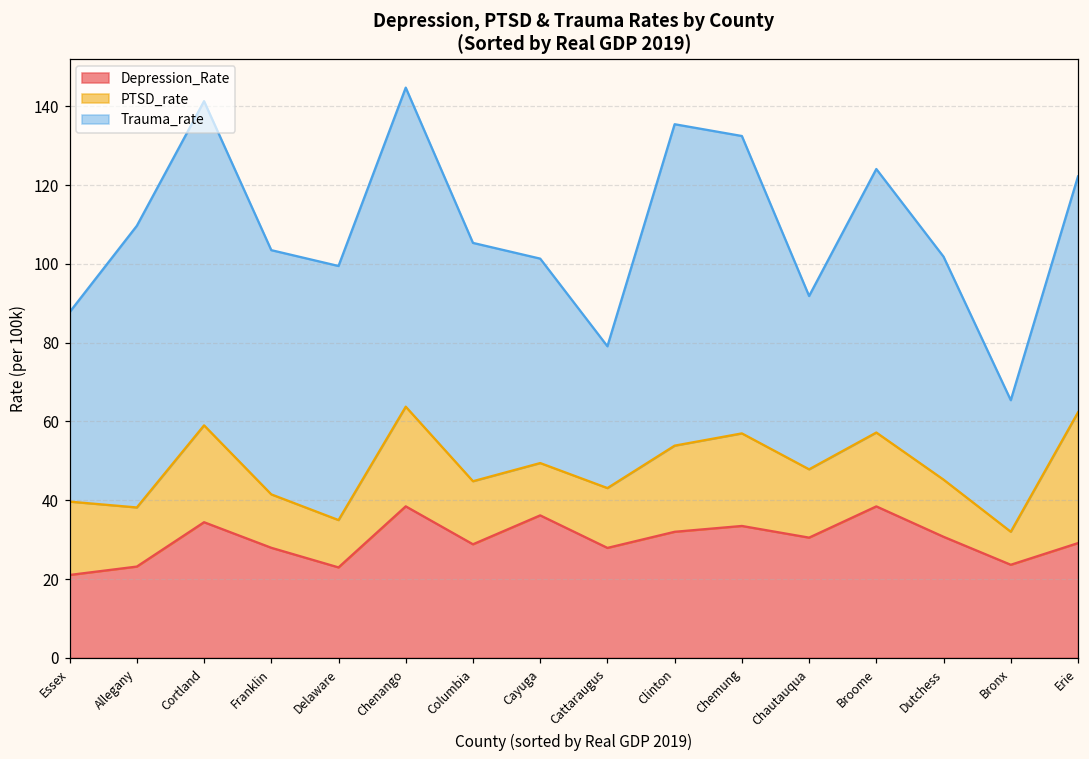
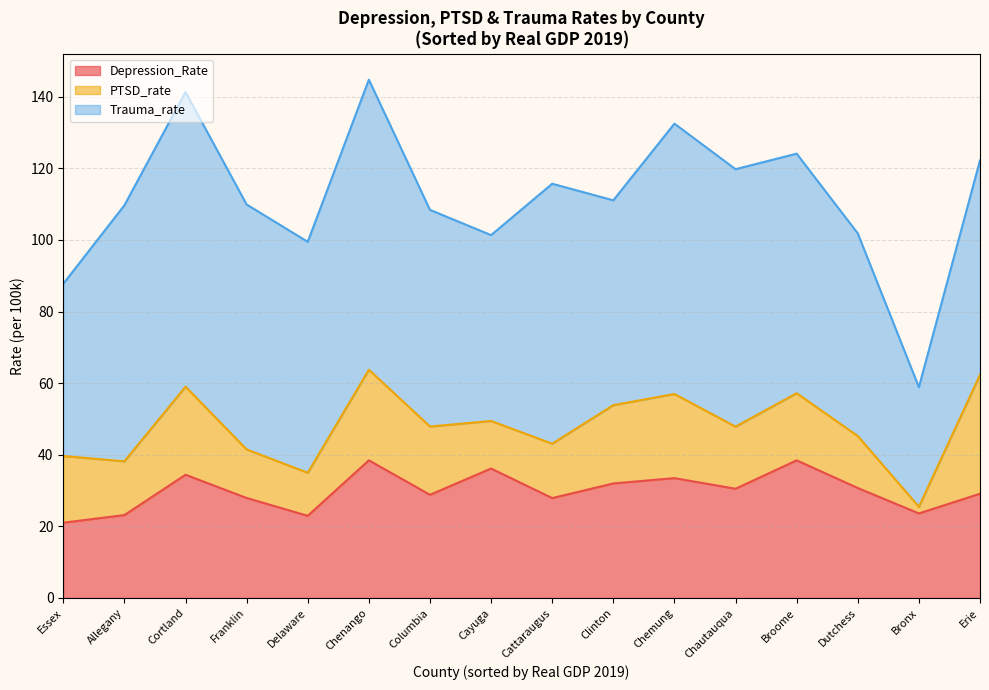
  {
    "Depression_Rate": {
      "Essex": 21,
      "Allegany": 23,
      "Cortland": 34,
      "Franklin": 28,
      "Delaware": 23,
      "Chenango": 38,
      "Columbia": 29,
      "Cayuga": 36,
      "Cattaraugus": 28,
      "Clinton": 32,
      "Chemung": 33,
      "Chautauqua": 31,
      "Broome": 38,
      "Dutchess": 31,
      "Bronx": 24,
      "Erie": 29
    },
    "PTSD_rate": {
      "Essex": 19,
      "Allegany": 15,
      "Cortland": 25,
      "Franklin": 14,
      "Delaware": 12,
      "Chenango": 25,
-     "Columbia": 16,
+     "Columbia": 19,
      "Cayuga": 13,
      "Cattaraugus": 15,
      "Clinton": 22,
      "Chemung": 24,
      "Chautauqua": 17,
      "Broome": 19,
      "Dutchess": 15,
-     "Bronx": 8,
+     "Bronx": 2,
      "Erie": 33
    },
    "Trauma_rate": {
      "Essex": 48,
      "Allegany": 72,
-     "Franklin": 62,
+     "Franklin": 68,
      "Delaware": 65,
      "Chenango": 81,
      "Columbia": 61,
      "Cayuga": 52,
-     "Cattaraugus": 36,
-     "Clinton": 82,
+     "Cattaraugus": 73,
+     "Clinton": 57,
      "Chemung": 76,
-     "Chautauqua": 44,
+     "Chautauqua": 72,
      "Broome": 67,
      "Dutchess": 57,
      "Bronx": 33,
      "Erie": 60
    }
  }
